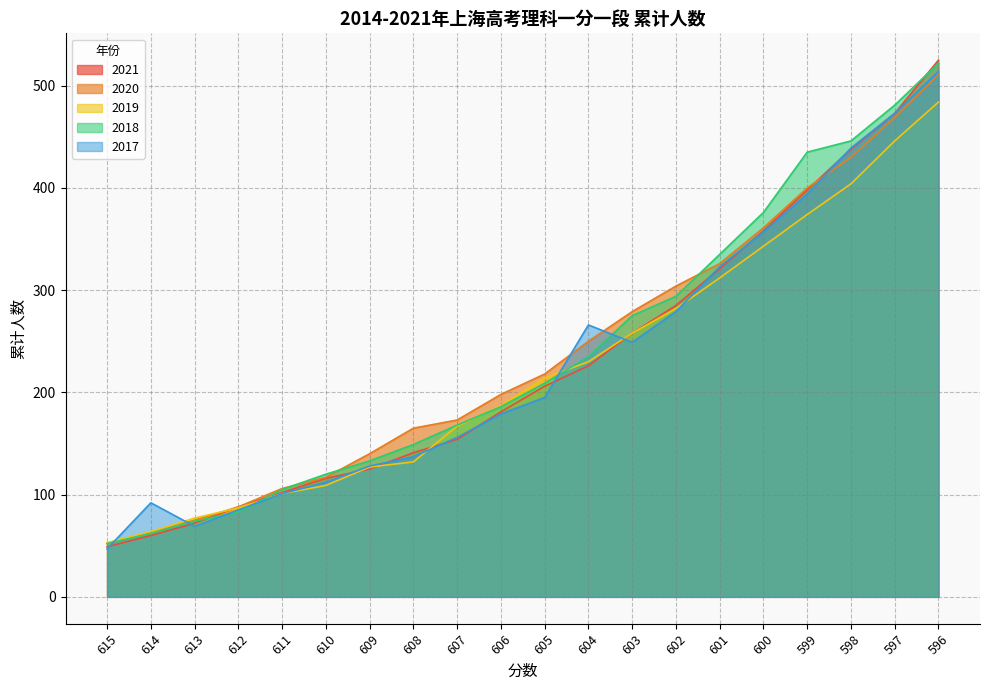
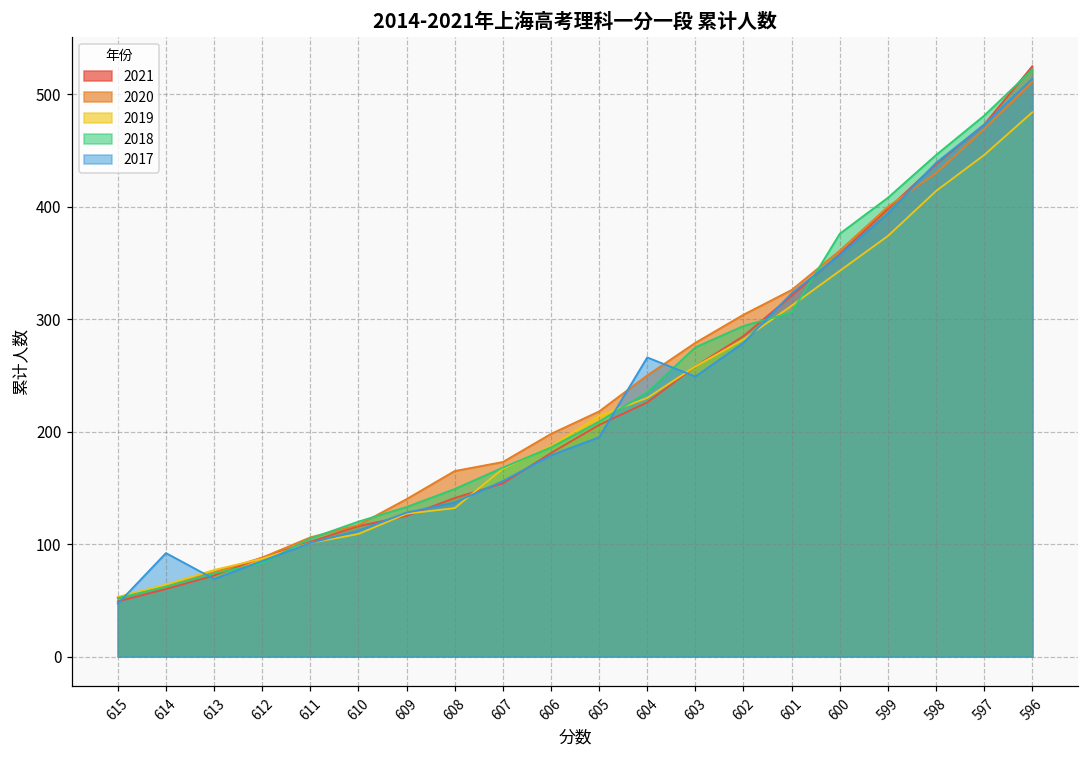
  {
    "2019": {
      "610": 109,
      "608": 132,
      "605": 214,
      "604": 230,
      "602": 282,
      "601": 312,
      "600": 343,
      "599": 374,
-     "598": 404,
+     "598": 414,
      "597": 446,
      "596": 484
    },
    "2018": {
      "610": 120,
      "609": 133,
      "608": 149,
      "605": 209,
      "604": 235,
      "603": 275,
      "602": 294,
-     "601": 335,
+     "601": 306,
      "600": 376,
-     "599": 435,
+     "599": 408,
      "598": 446,
      "597": 481,
      "596": 522
    },
    "2017": {
      "614": 92,
      "613": 69,
      "610": 112,
      "608": 137,
      "605": 195,
      "604": 266,
      "603": 249,
      "602": 279,
      "599": 394,
      "596": 514
    }
  }
